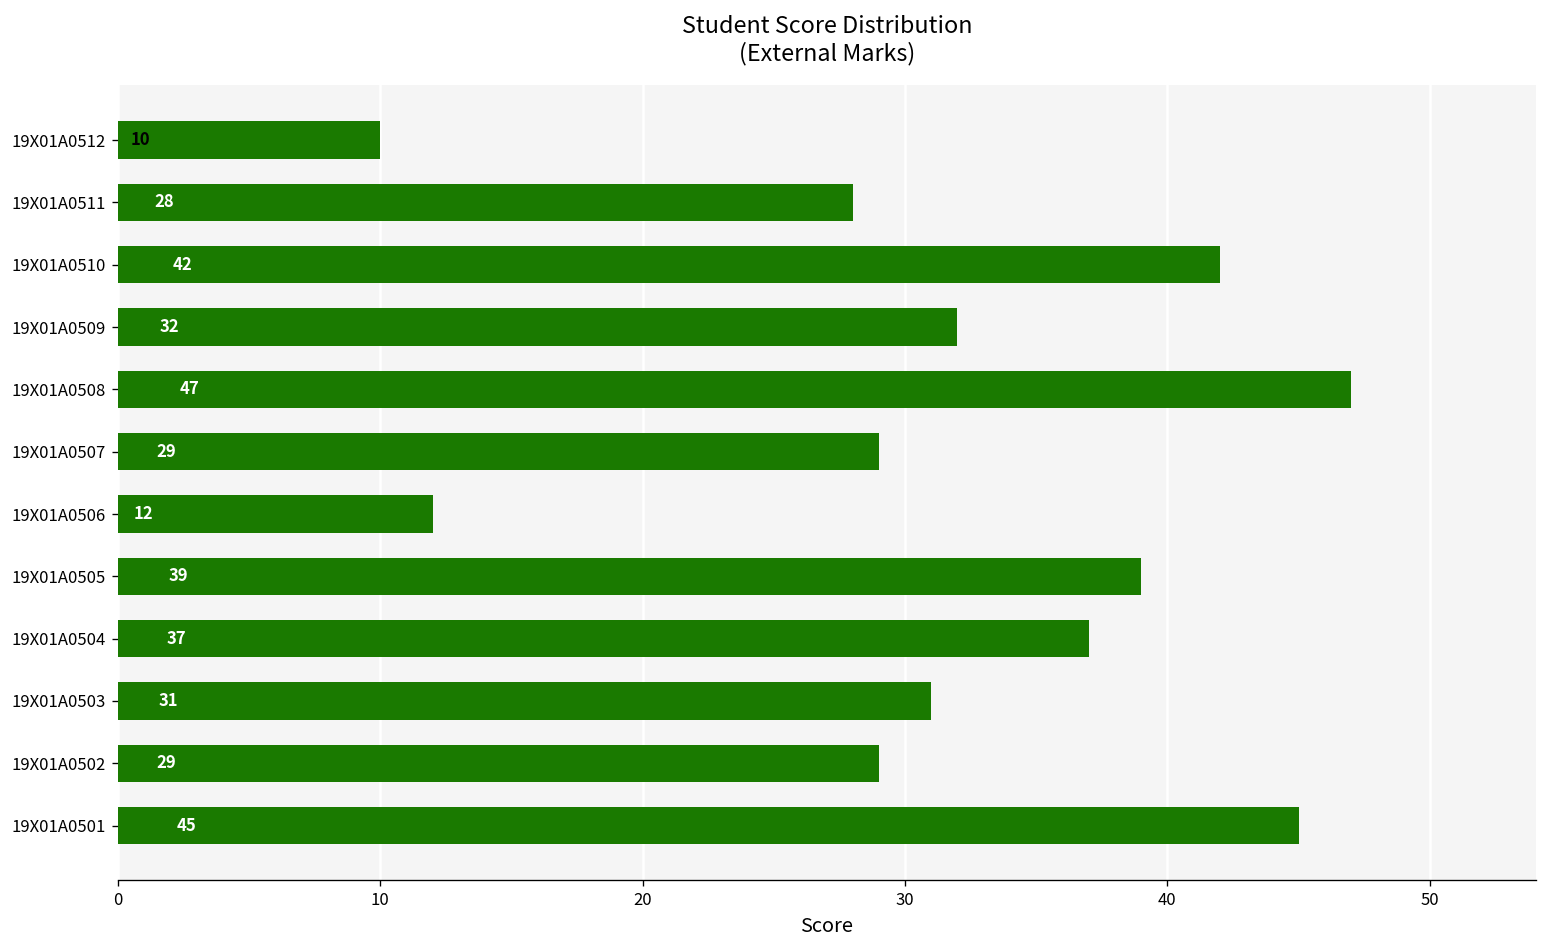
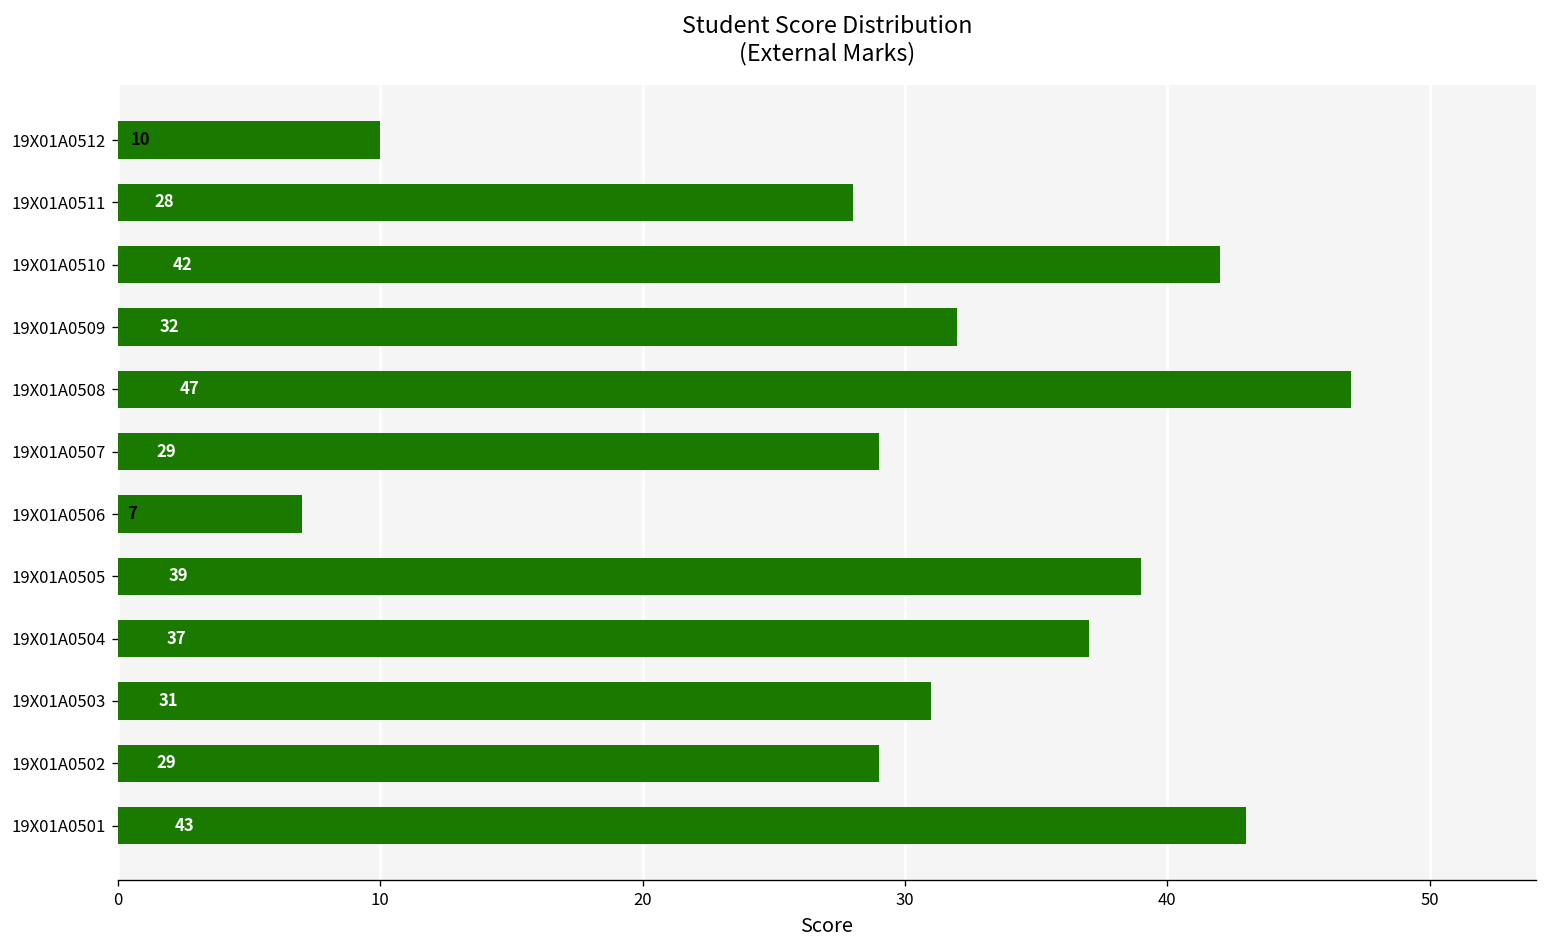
  {
    "19X01A0512": 10,
    "19X01A0511": 28,
    "19X01A0510": 42,
    "19X01A0509": 32,
    "19X01A0508": 47,
    "19X01A0507": 29,
-   "19X01A0506": 12,
+   "19X01A0506": 7,
    "19X01A0505": 39,
    "19X01A0504": 37,
    "19X01A0503": 31,
    "19X01A0502": 29,
-   "19X01A0501": 45
+   "19X01A0501": 43
  }
